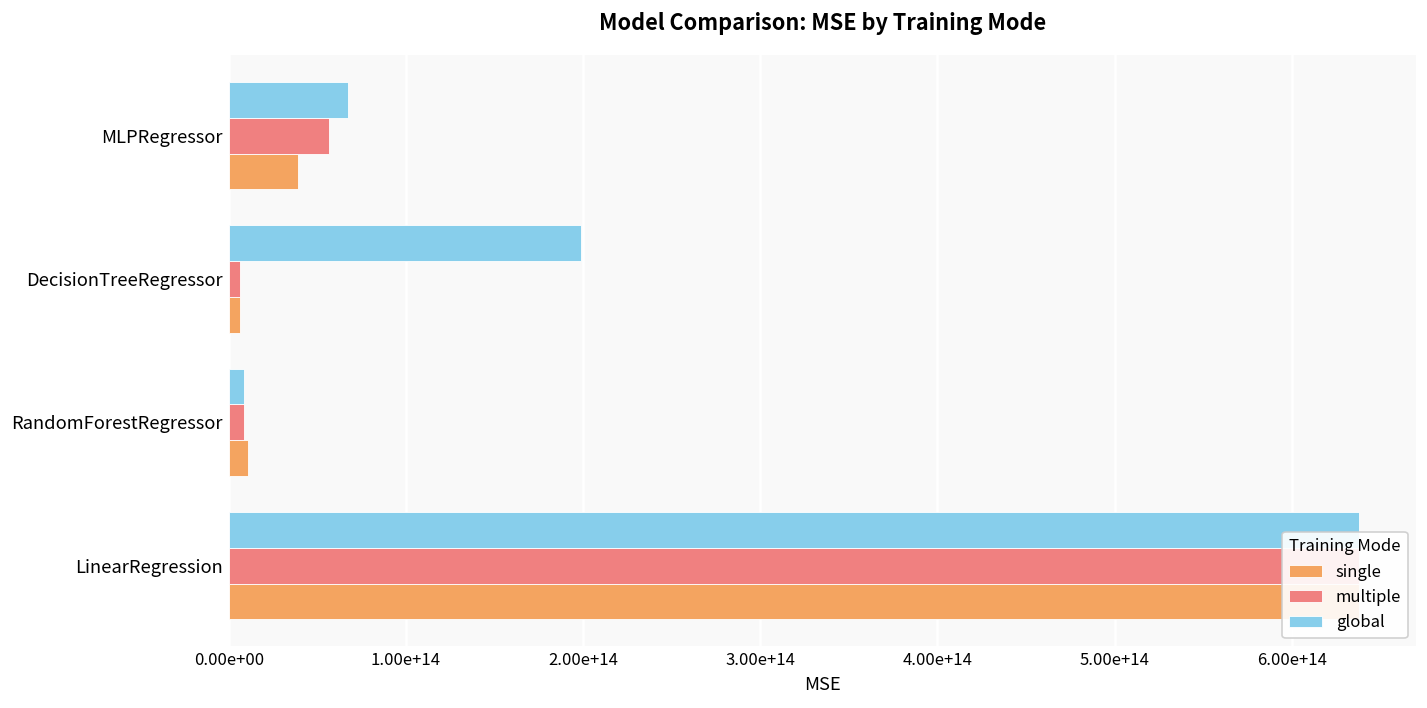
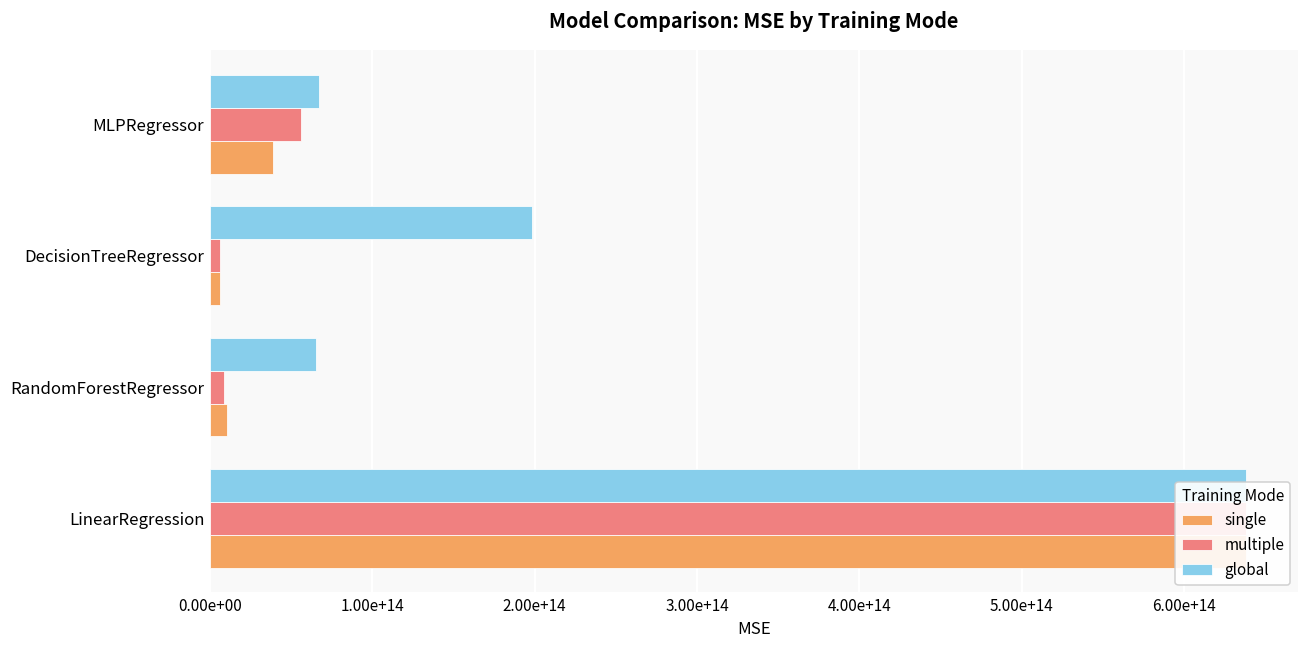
  {
    "global": {
      "MLPRegressor": 67000000000000,
      "DecisionTreeRegressor": 199000000000000,
-     "RandomForestRegressor": 9000000000000,
+     "RandomForestRegressor": 65000000000000,
      "LinearRegression": 638000000000000
    }
  }
